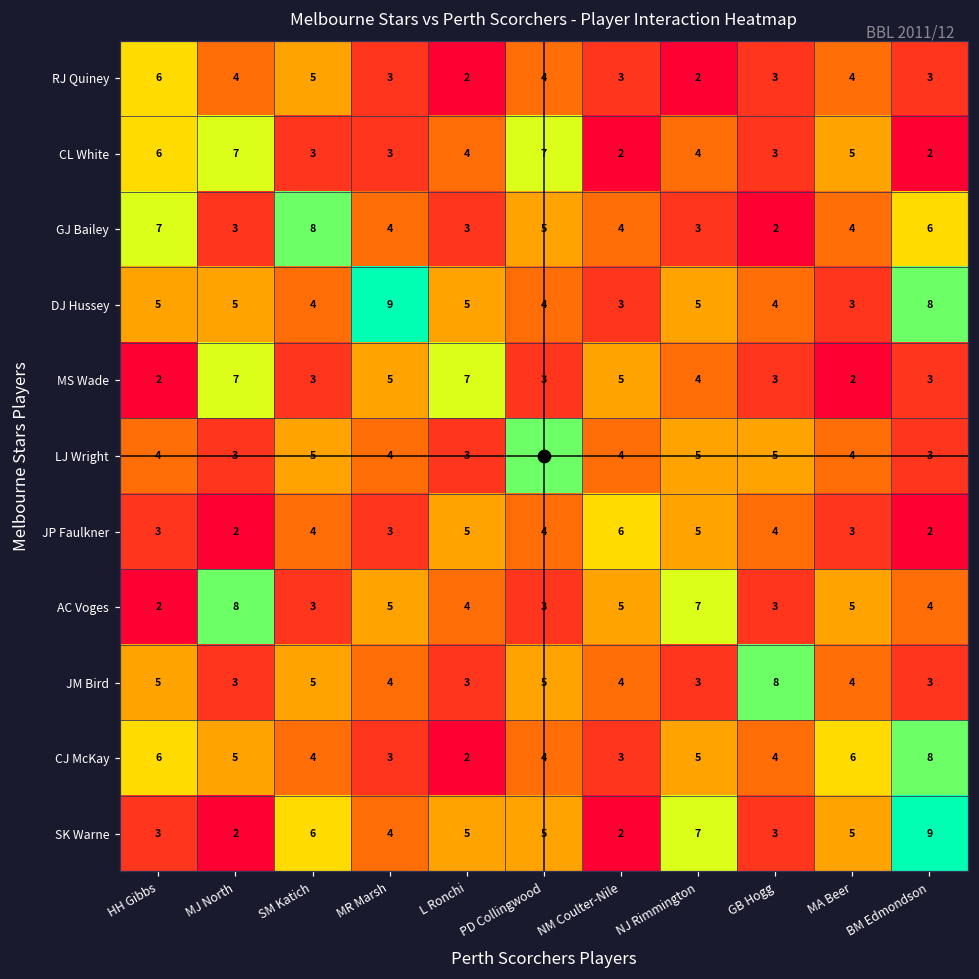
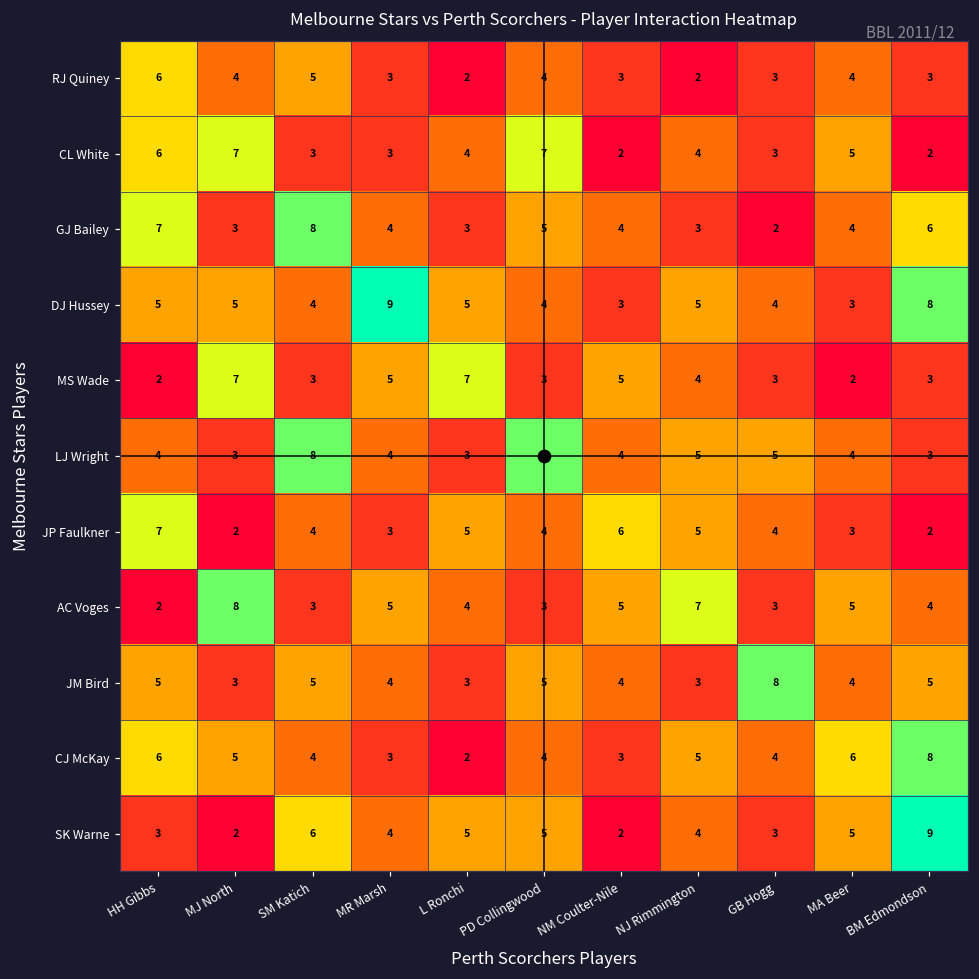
  {
    "RJ Quiney": {
      "HH Gibbs": 6,
      "MJ North": 4,
      "SM Katich": 5,
      "MR Marsh": 3,
      "L Ronchi": 2,
      "PD Collingwood": 4,
      "NM Coulter-Nile": 3,
      "NJ Rimmington": 2,
      "GB Hogg": 3,
      "MA Beer": 4,
      "BM Edmondson": 3
    },
    "CL White": {
      "HH Gibbs": 6,
      "MJ North": 7,
      "SM Katich": 3,
      "MR Marsh": 3,
      "L Ronchi": 4,
      "PD Collingwood": 7,
      "NM Coulter-Nile": 2,
      "NJ Rimmington": 4,
      "GB Hogg": 3,
      "MA Beer": 5,
      "BM Edmondson": 2
    },
    "GJ Bailey": {
      "HH Gibbs": 7,
      "MJ North": 3,
      "SM Katich": 8,
      "MR Marsh": 4,
      "L Ronchi": 3,
      "PD Collingwood": 5,
      "NM Coulter-Nile": 4,
      "NJ Rimmington": 3,
      "GB Hogg": 2,
      "MA Beer": 4,
      "BM Edmondson": 6
    },
    "DJ Hussey": {
      "HH Gibbs": 5,
      "MJ North": 5,
      "SM Katich": 4,
      "MR Marsh": 9,
      "L Ronchi": 5,
      "PD Collingwood": 4,
      "NM Coulter-Nile": 3,
      "NJ Rimmington": 5,
      "GB Hogg": 4,
      "MA Beer": 3,
      "BM Edmondson": 8
    },
    "MS Wade": {
      "HH Gibbs": 2,
      "MJ North": 7,
      "SM Katich": 3,
      "MR Marsh": 5,
      "L Ronchi": 7,
      "PD Collingwood": 3,
      "NM Coulter-Nile": 5,
      "NJ Rimmington": 4,
      "GB Hogg": 3,
      "MA Beer": 2,
      "BM Edmondson": 3
    },
    "LJ Wright": {
      "HH Gibbs": 4,
      "MJ North": 3,
-     "SM Katich": 5,
+     "SM Katich": 8,
      "MR Marsh": 4,
      "L Ronchi": 3,
      "NM Coulter-Nile": 4,
      "NJ Rimmington": 5,
      "GB Hogg": 5,
      "MA Beer": 4,
      "BM Edmondson": 3
    },
    "JP Faulkner": {
-     "HH Gibbs": 3,
+     "HH Gibbs": 7,
      "MJ North": 2,
      "SM Katich": 4,
      "MR Marsh": 3,
      "L Ronchi": 5,
      "PD Collingwood": 4,
      "NM Coulter-Nile": 6,
      "NJ Rimmington": 5,
      "GB Hogg": 4,
      "MA Beer": 3,
      "BM Edmondson": 2
    },
    "AC Voges": {
      "HH Gibbs": 2,
      "MJ North": 8,
      "SM Katich": 3,
      "MR Marsh": 5,
      "L Ronchi": 4,
      "PD Collingwood": 3,
      "NM Coulter-Nile": 5,
      "NJ Rimmington": 7,
      "GB Hogg": 3,
      "MA Beer": 5,
      "BM Edmondson": 4
    },
    "JM Bird": {
      "HH Gibbs": 5,
      "MJ North": 3,
      "SM Katich": 5,
      "MR Marsh": 4,
      "L Ronchi": 3,
      "PD Collingwood": 5,
      "NM Coulter-Nile": 4,
      "NJ Rimmington": 3,
      "GB Hogg": 8,
      "MA Beer": 4,
-     "BM Edmondson": 3
+     "BM Edmondson": 5
    },
    "CJ McKay": {
      "HH Gibbs": 6,
      "MJ North": 5,
      "SM Katich": 4,
      "MR Marsh": 3,
      "L Ronchi": 2,
      "PD Collingwood": 4,
      "NM Coulter-Nile": 3,
      "NJ Rimmington": 5,
      "GB Hogg": 4,
      "MA Beer": 6,
      "BM Edmondson": 8
    },
    "SK Warne": {
      "HH Gibbs": 3,
      "MJ North": 2,
      "SM Katich": 6,
      "MR Marsh": 4,
      "L Ronchi": 5,
      "PD Collingwood": 5,
      "NM Coulter-Nile": 2,
-     "NJ Rimmington": 7,
+     "NJ Rimmington": 4,
      "GB Hogg": 3,
      "MA Beer": 5,
      "BM Edmondson": 9
    }
  }
